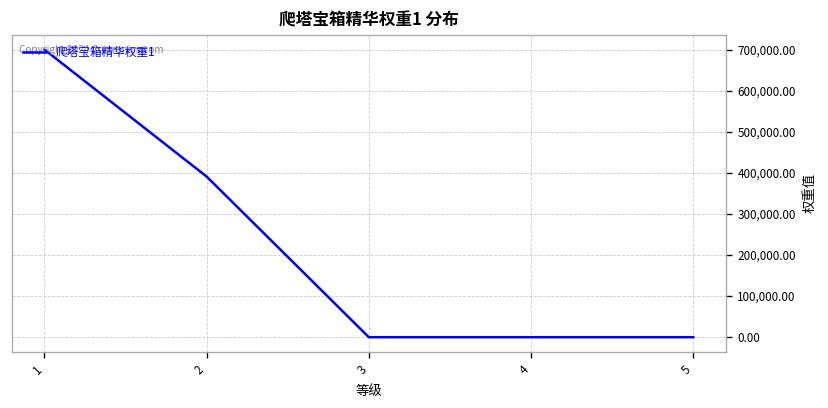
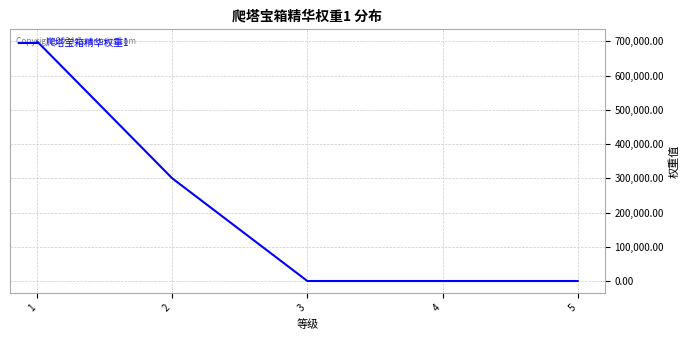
  {
-   "2": "390,000",
+   "2": "300,000",
    "3": "0",
    "4": "0",
    "5": "0"
  }
